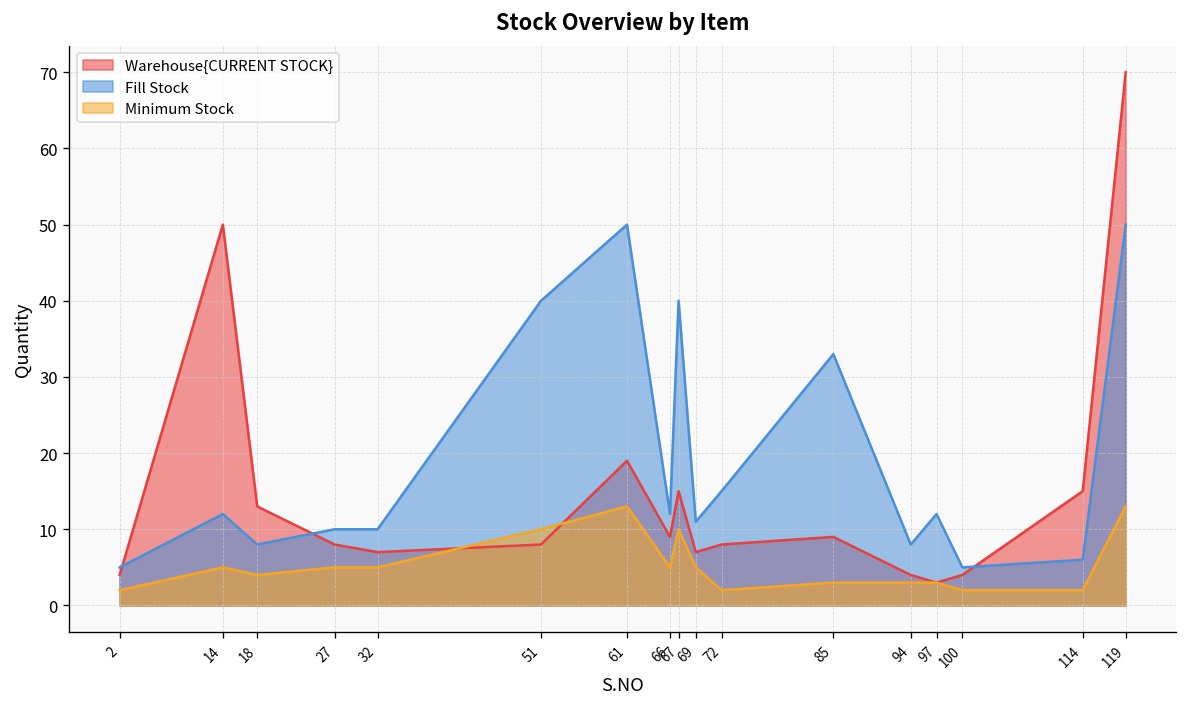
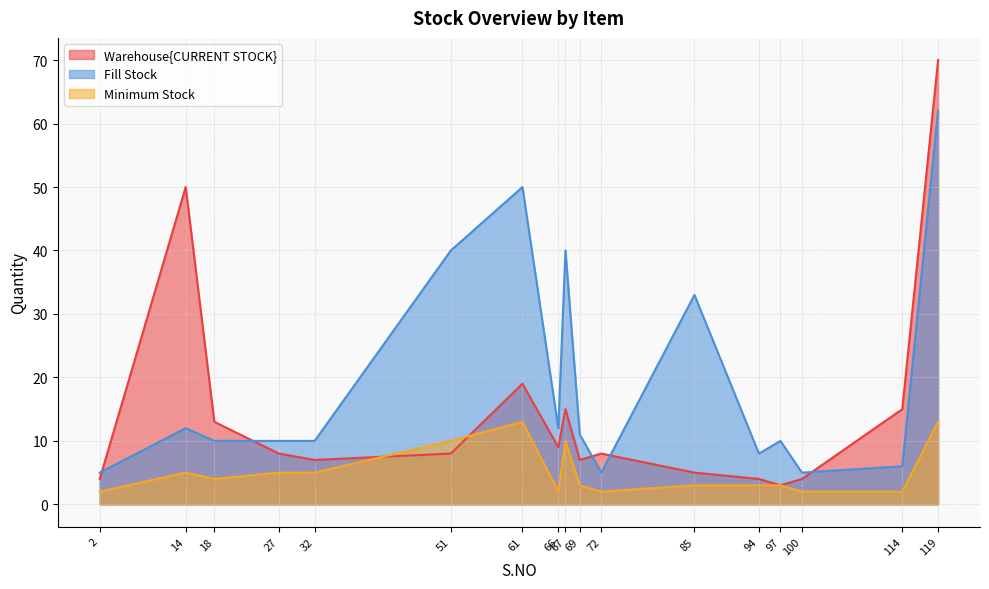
  {
    "Warehouse{CURRENT STOCK}": {
      "2": 4,
      "14": 50,
      "18": 13,
      "27": 8,
      "32": 7,
      "51": 8,
      "61": 19,
      "66": 9,
      "67": 15,
      "69": 7,
      "72": 8,
-     "85": 9,
+     "85": 5,
      "94": 4,
      "100": 4,
      "114": 15,
      "119": 70
    },
    "Fill Stock": {
      "2": 5,
      "14": 12,
-     "18": 8,
+     "18": 10,
      "27": 10,
      "32": 10,
      "51": 40,
      "61": 50,
      "66": 12,
      "67": 40,
      "69": 11,
-     "72": 15,
+     "72": 5,
      "85": 33,
      "94": 8,
-     "97": 12,
+     "97": 10,
      "100": 5,
      "114": 6,
-     "119": 50
+     "119": 62
    },
    "Minimum Stock": {
      "2": 2,
      "14": 5,
      "18": 4,
      "27": 5,
      "32": 5,
      "51": 10,
      "61": 13,
-     "66": 5,
+     "66": 2,
      "67": 10,
-     "69": 5,
+     "69": 3,
      "72": 2,
      "85": 3,
      "94": 3,
      "100": 2,
      "114": 2,
      "119": 13
    }
  }
